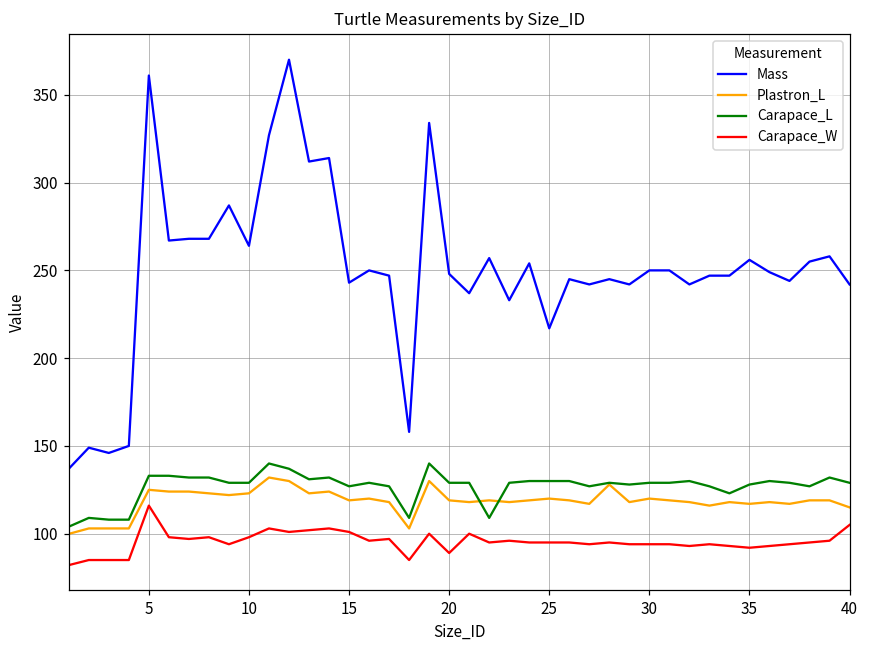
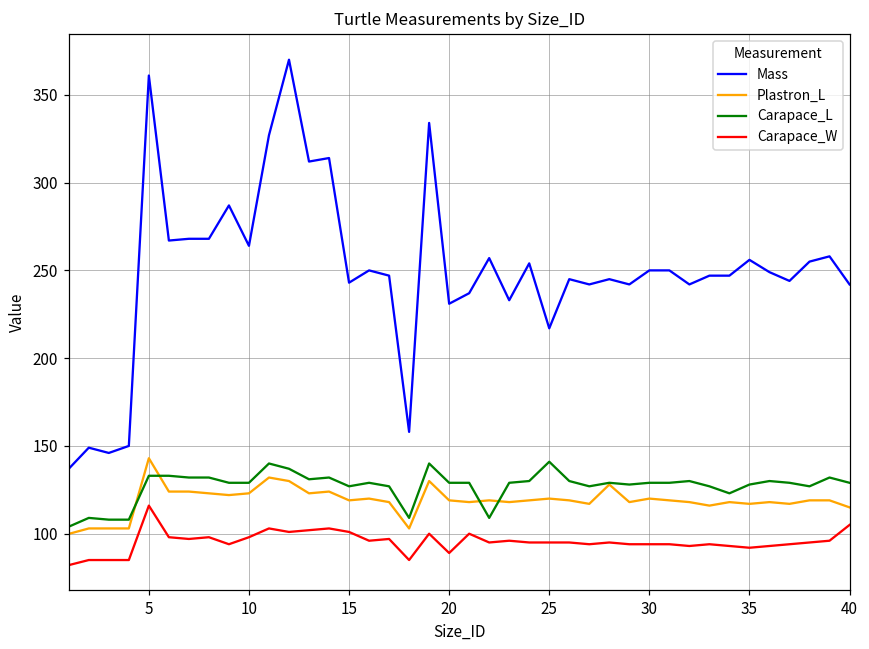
  {
    "Mass": {
      "5": 361,
      "10": 264,
      "15": 243,
-     "20": 248,
+     "20": 231,
      "25": 217,
      "30": 250,
      "35": 256,
      "40": 242
    },
    "Plastron_L": {
-     "5": 125,
+     "5": 143,
      "10": 123,
      "15": 119,
      "20": 119,
      "25": 120,
      "30": 120,
      "35": 117,
      "40": 115
    },
    "Carapace_L": {
      "5": 133,
      "10": 129,
      "15": 127,
      "20": 129,
-     "25": 130,
+     "25": 141,
      "30": 129,
      "35": 128,
      "40": 129
    },
    "Carapace_W": {
      "5": 116,
      "10": 98,
      "15": 101,
      "20": 89,
      "25": 95,
      "30": 94,
      "35": 92,
      "40": 105
    }
  }
